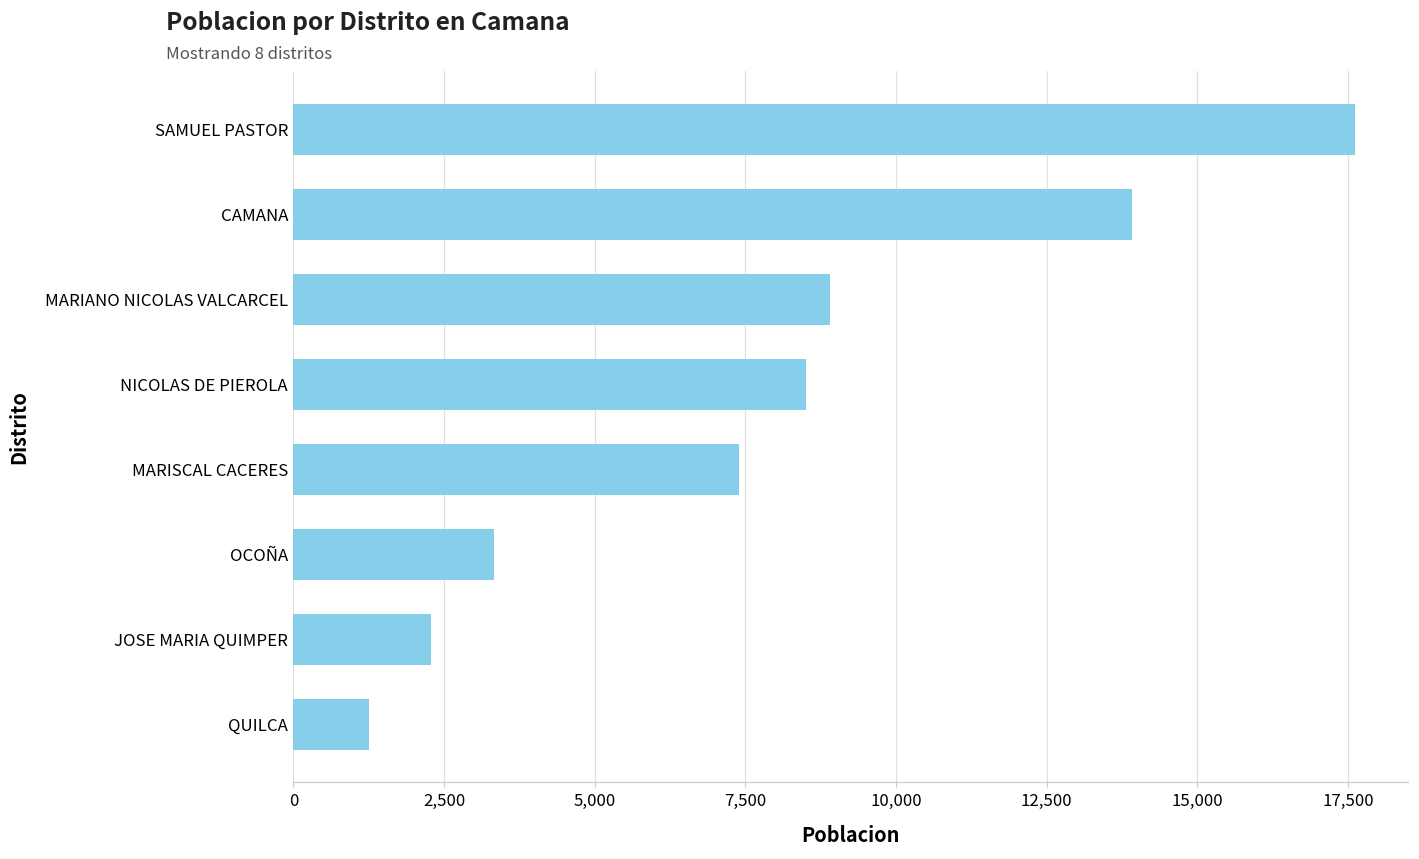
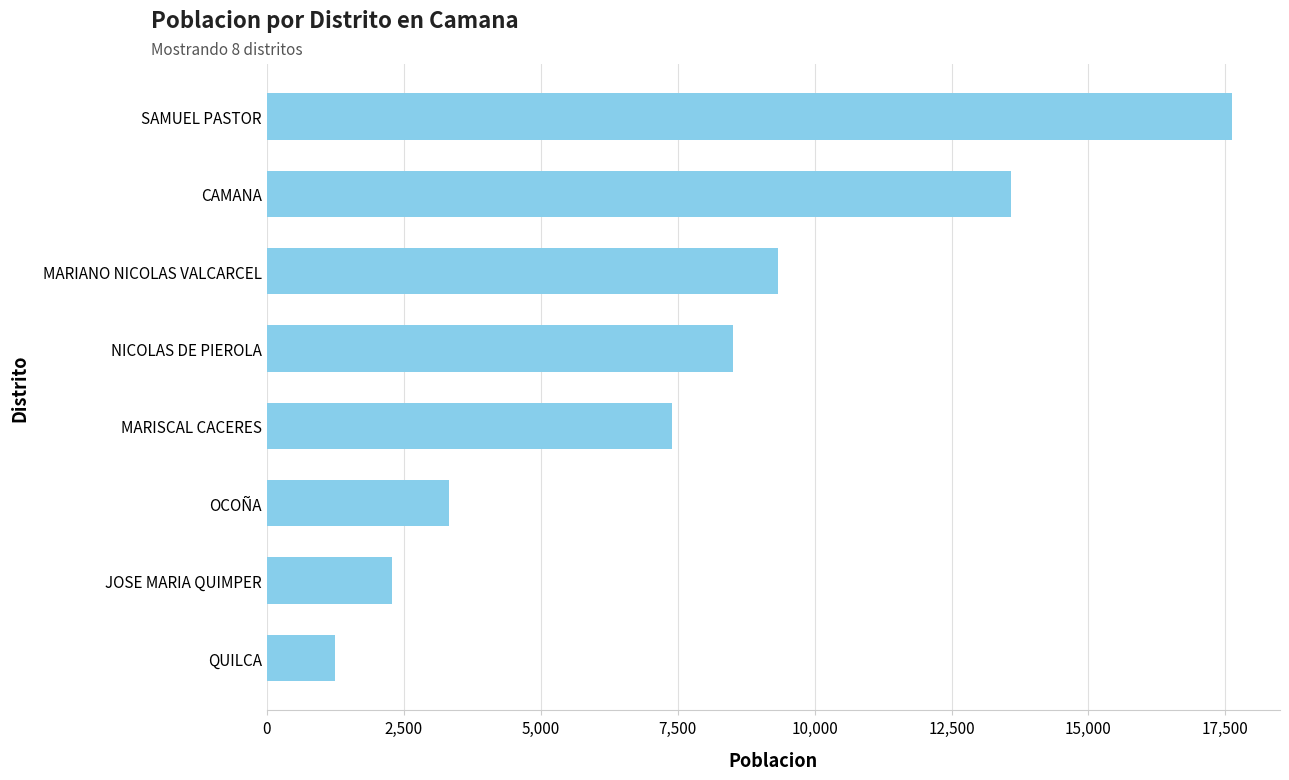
  {
    "SAMUEL PASTOR": "17,600",
-   "CAMANA": "13,900",
-   "MARIANO NICOLAS VALCARCEL": "8,900",
+   "CAMANA": "13,600",
+   "MARIANO NICOLAS VALCARCEL": "9,300",
    "NICOLAS DE PIEROLA": "8,500",
    "MARISCAL CACERES": "7,400",
    "OCOÑA": "3,300",
    "JOSE MARIA QUIMPER": "2,300",
    "QUILCA": "1,300"
  }
